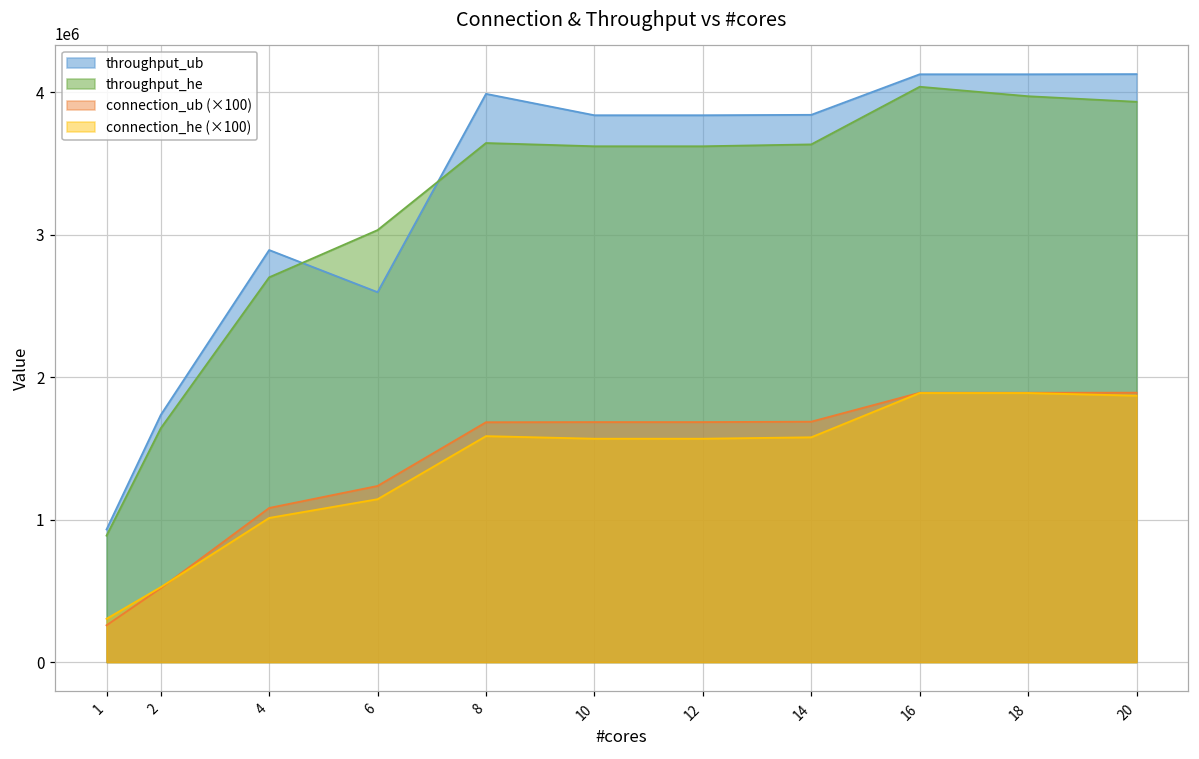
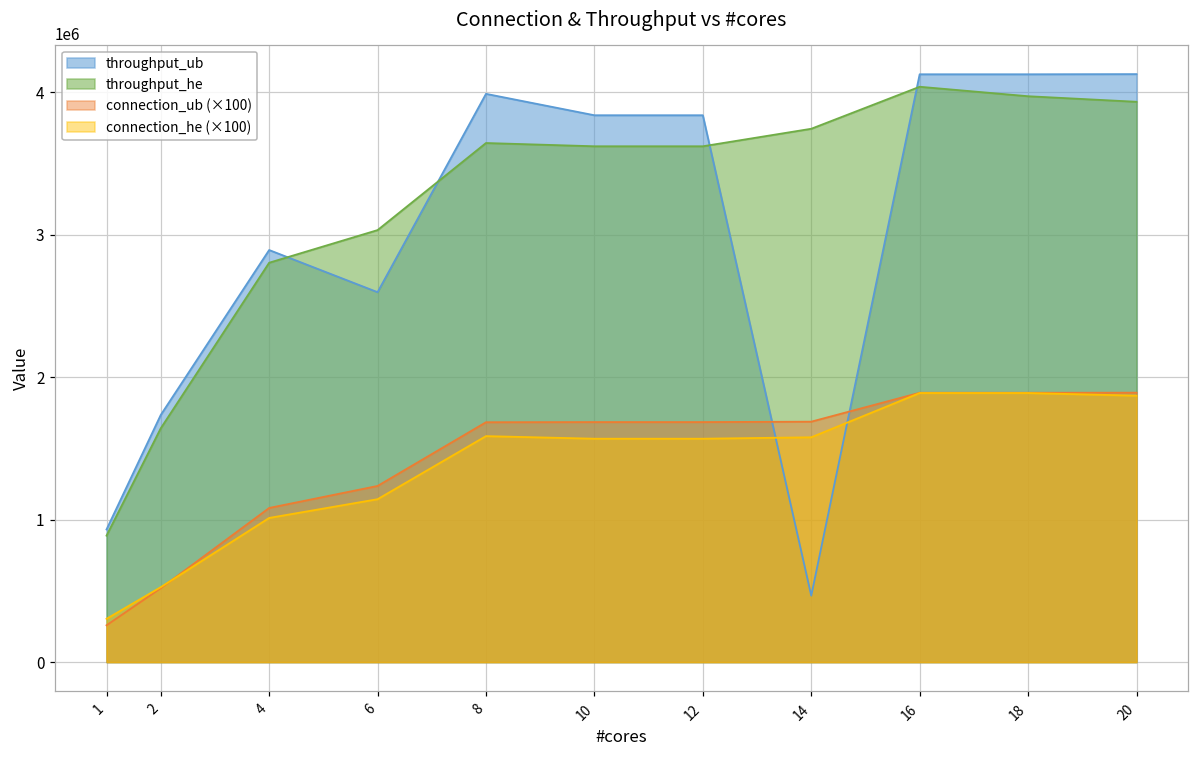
  {
    "throughput_ub": {
      "1": 930000,
      "2": 1730000,
      "4": 2890000,
      "6": 2600000,
      "8": 3990000,
      "10": 3840000,
      "12": 3840000,
-     "14": 3840000,
+     "14": 470000,
      "16": 4130000,
      "18": 4130000,
      "20": 4130000
    },
    "throughput_he": {
      "1": 890000,
      "2": 1640000,
-     "4": 2700000,
+     "4": 2800000,
      "6": 3030000,
      "8": 3640000,
      "10": 3620000,
      "12": 3620000,
-     "14": 3630000,
+     "14": 3740000,
      "16": 4040000,
      "18": 3970000,
      "20": 3930000
    }
  }
